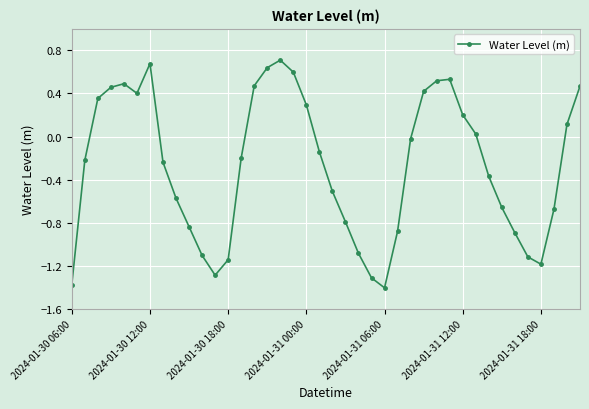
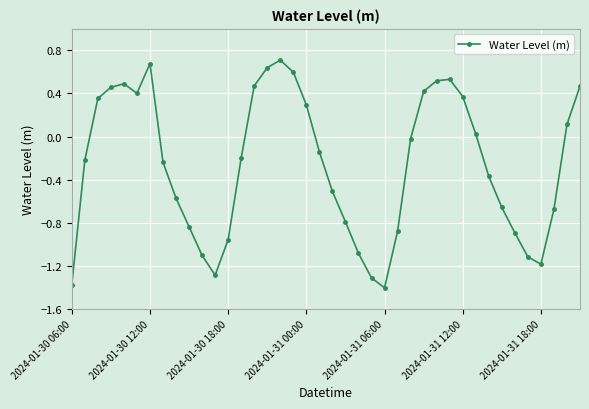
  {
    "2024-01-30 06:00": -1.38,
    "2024-01-30 12:00": 0.68,
-   "2024-01-30 18:00": -1.14,
+   "2024-01-30 18:00": -0.96,
    "2024-01-31 00:00": 0.29,
    "2024-01-31 06:00": -1.40,
-   "2024-01-31 12:00": 0.20,
+   "2024-01-31 12:00": 0.37,
    "2024-01-31 18:00": -1.18
  }
